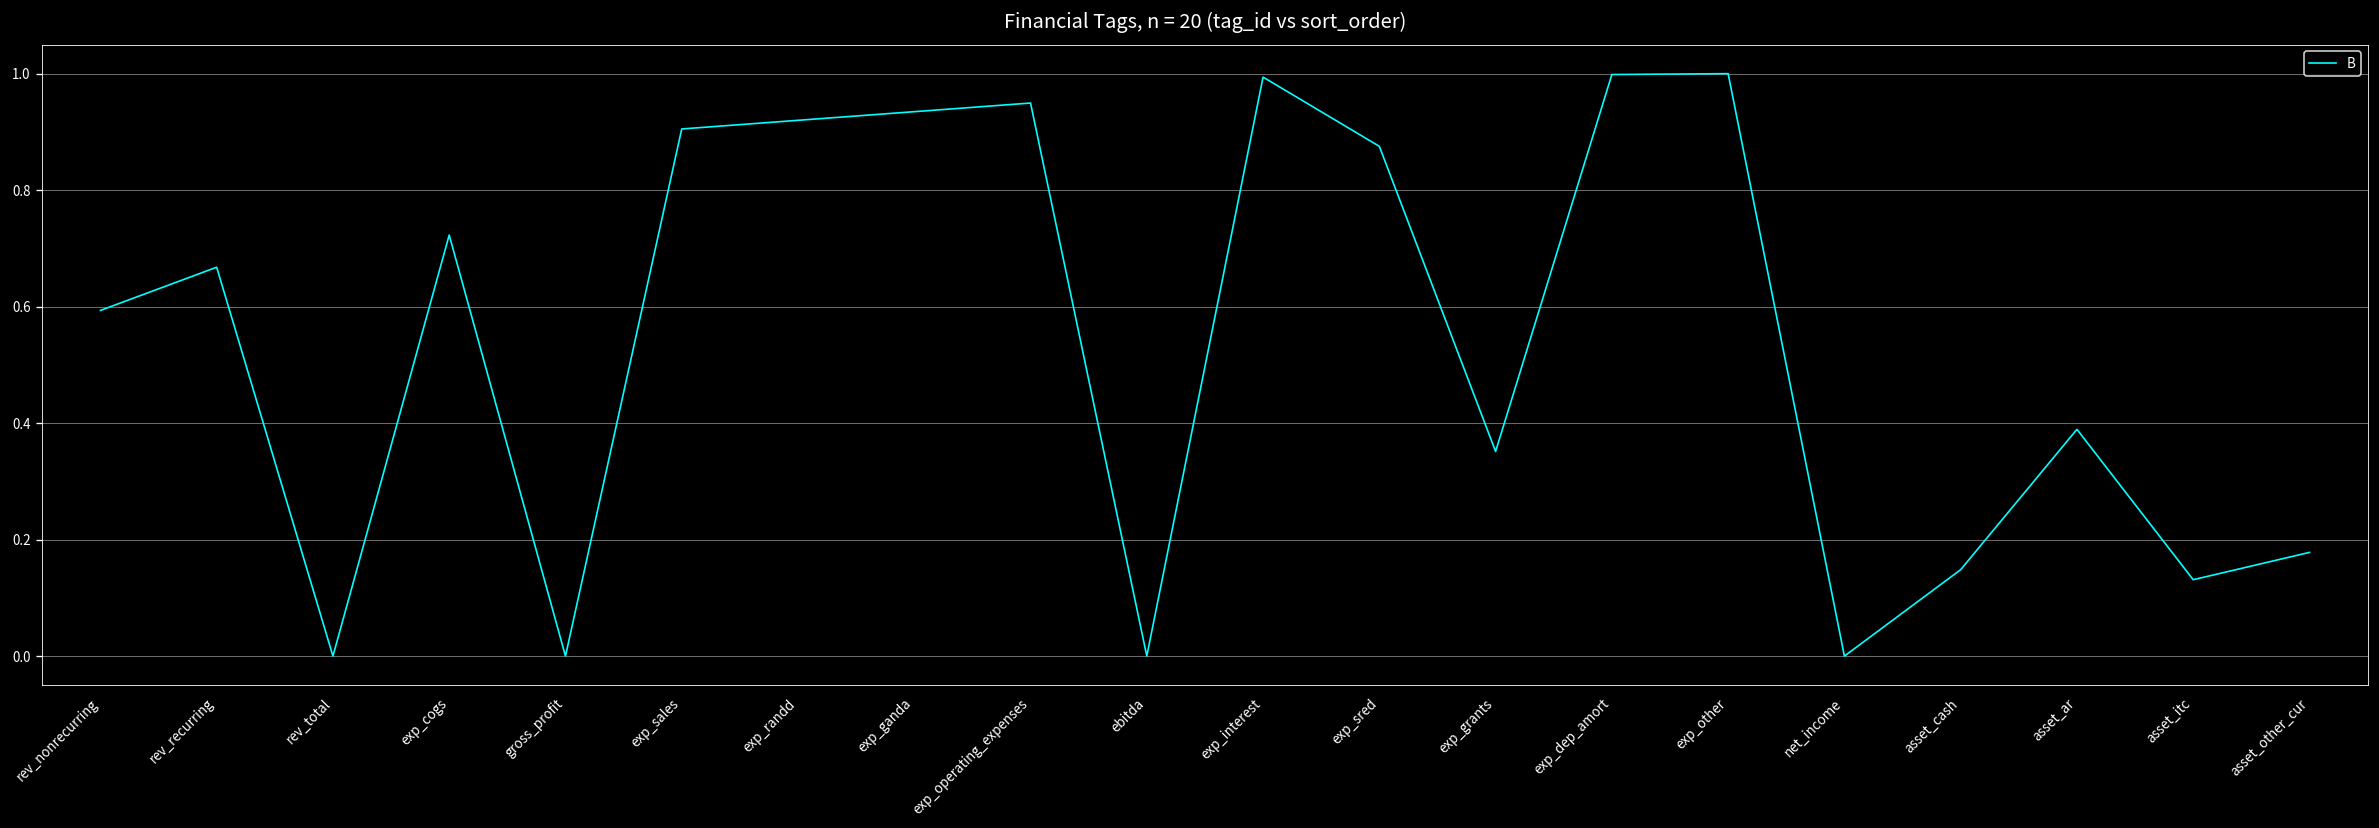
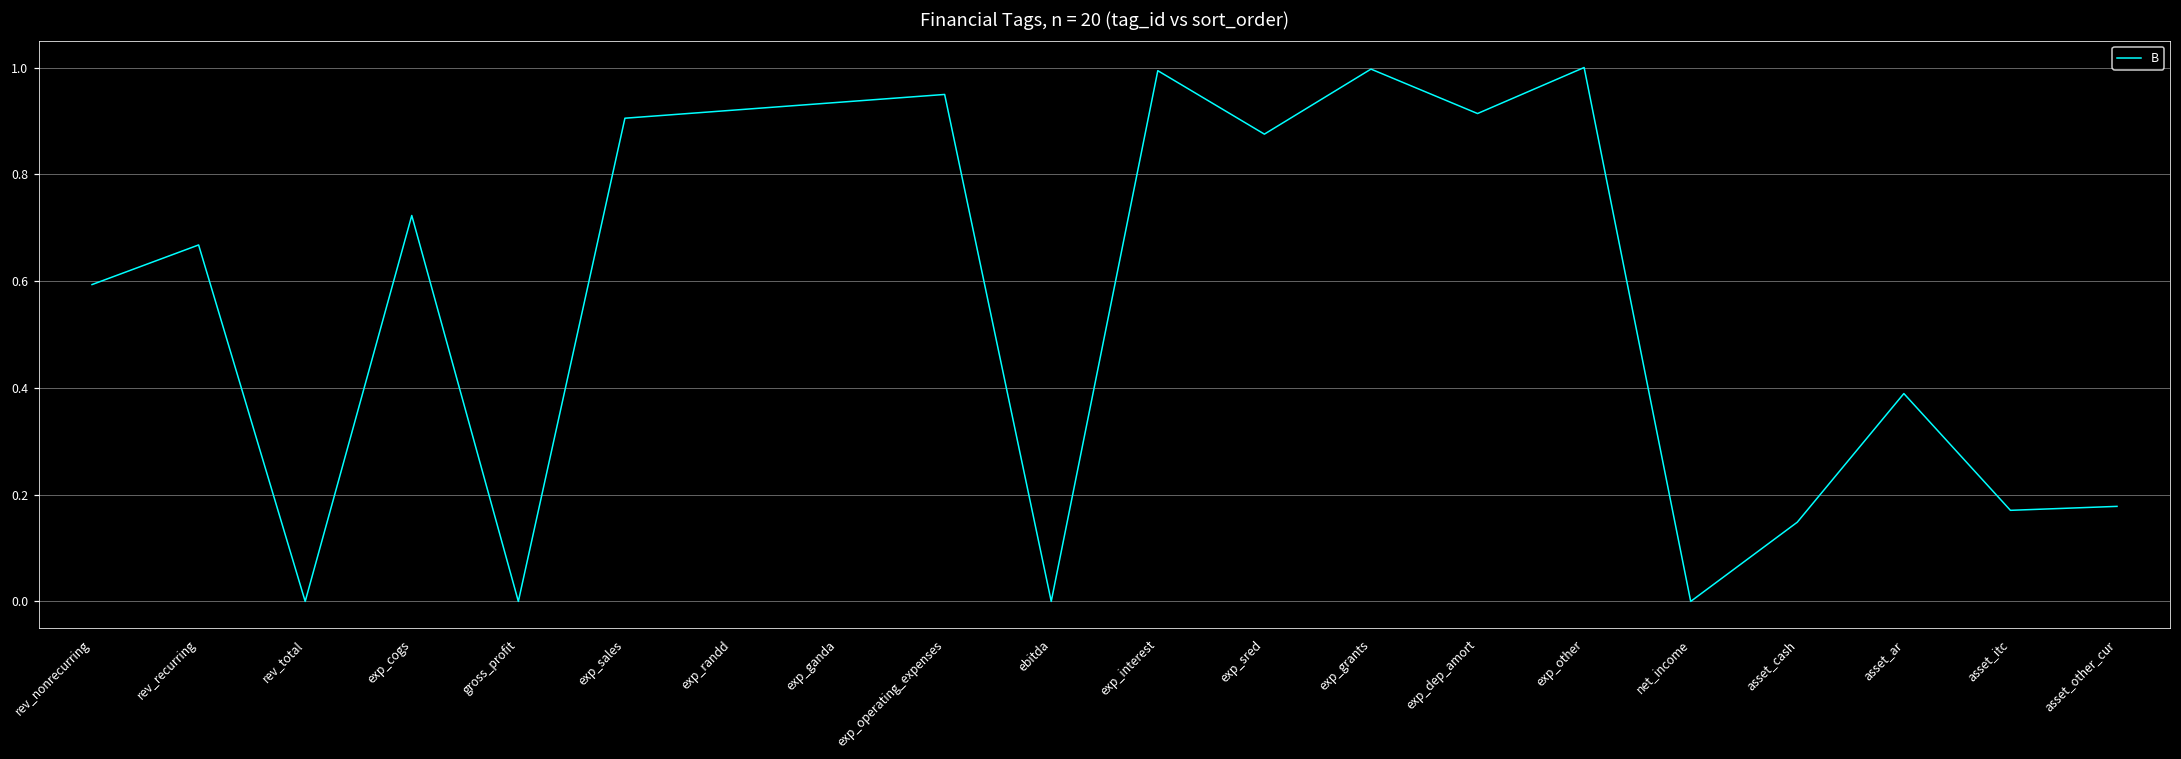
  {
    "rev_nonrecurring": 0.59,
    "rev_recurring": 0.67,
    "rev_total": 0.00,
    "exp_cogs": 0.72,
    "gross_profit": 0.00,
    "exp_sales": 0.91,
    "exp_randd": 0.92,
    "exp_ganda": 0.93,
    "exp_operating_expenses": 0.95,
    "ebitda": 0.00,
    "exp_interest": 0.99,
    "exp_sred": 0.88,
-   "exp_grants": 0.35,
-   "exp_dep_amort": 1.00,
+   "exp_grants": 1.00,
+   "exp_dep_amort": 0.91,
    "exp_other": 1.00,
    "net_income": 0.00,
    "asset_cash": 0.15,
    "asset_ar": 0.39,
-   "asset_itc": 0.13,
+   "asset_itc": 0.17,
    "asset_other_cur": 0.18
  }
